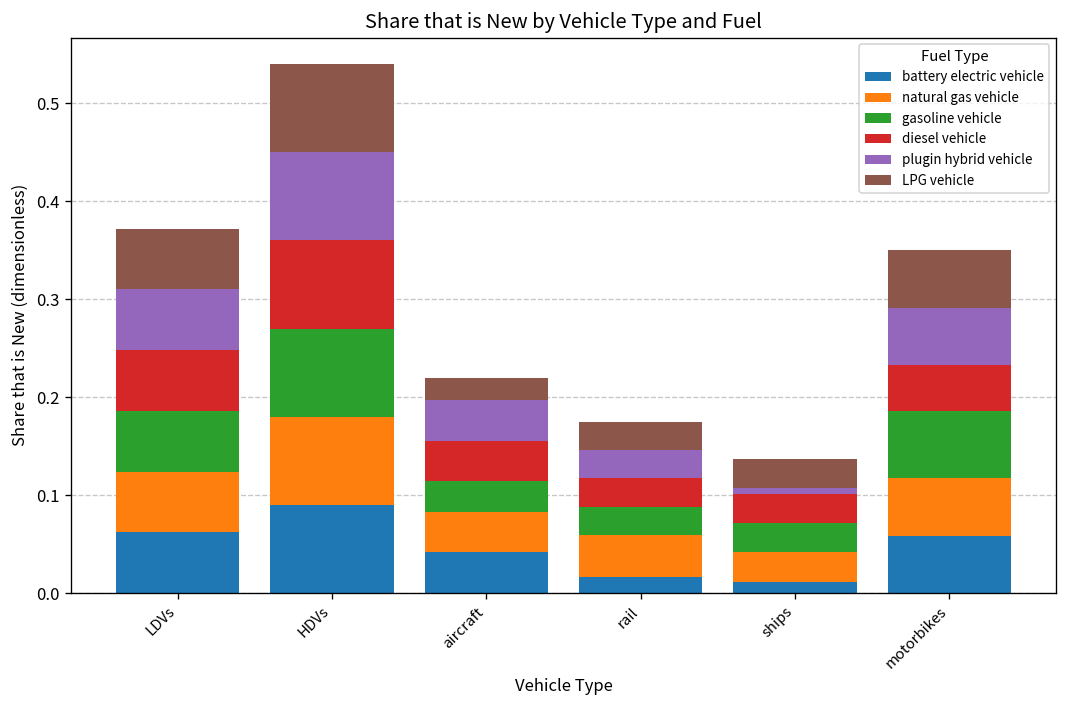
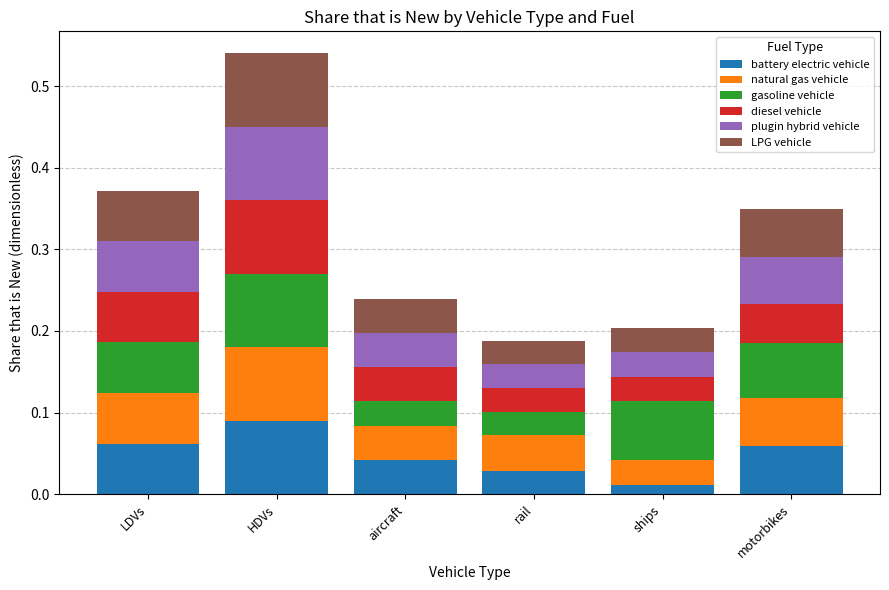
  {
    "battery electric vehicle": {
      "LDVs": 0.06,
      "HDVs": 0.09,
      "aircraft": 0.04,
-     "rail": 0.02,
+     "rail": 0.03,
      "ships": 0.01,
      "motorbikes": 0.06
    },
    "natural gas vehicle": {
      "LDVs": 0.06,
      "HDVs": 0.09,
      "aircraft": 0.04,
      "rail": 0.04,
      "ships": 0.03,
      "motorbikes": 0.06
    },
    "gasoline vehicle": {
      "LDVs": 0.06,
      "HDVs": 0.09,
      "aircraft": 0.03,
      "rail": 0.03,
-     "ships": 0.03,
+     "ships": 0.07,
      "motorbikes": 0.07
    },
    "diesel vehicle": {
      "LDVs": 0.06,
      "HDVs": 0.09,
      "aircraft": 0.04,
      "rail": 0.03,
      "ships": 0.03,
      "motorbikes": 0.05
    },
    "plugin hybrid vehicle": {
      "LDVs": 0.06,
      "HDVs": 0.09,
      "aircraft": 0.04,
      "rail": 0.03,
-     "ships": 0.01,
+     "ships": 0.03,
      "motorbikes": 0.06
    },
    "LPG vehicle": {
      "LDVs": 0.06,
      "HDVs": 0.09,
-     "aircraft": 0.02,
+     "aircraft": 0.04,
      "rail": 0.03,
      "ships": 0.03,
      "motorbikes": 0.06
    }
  }
